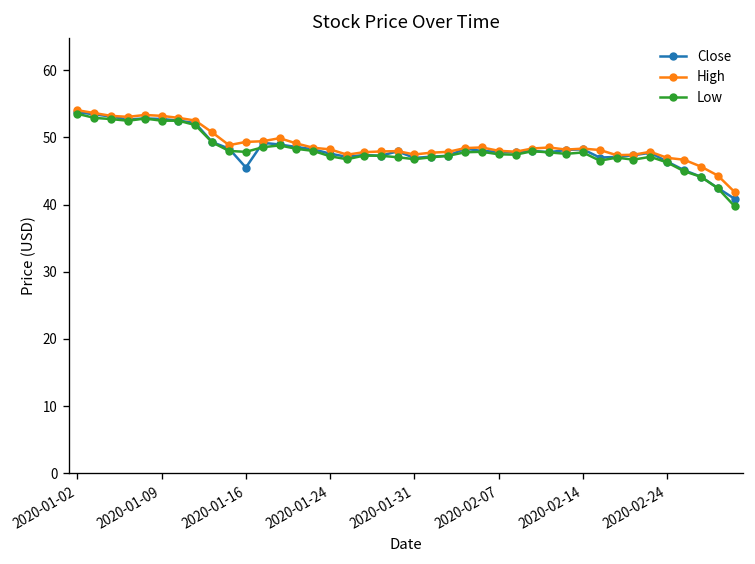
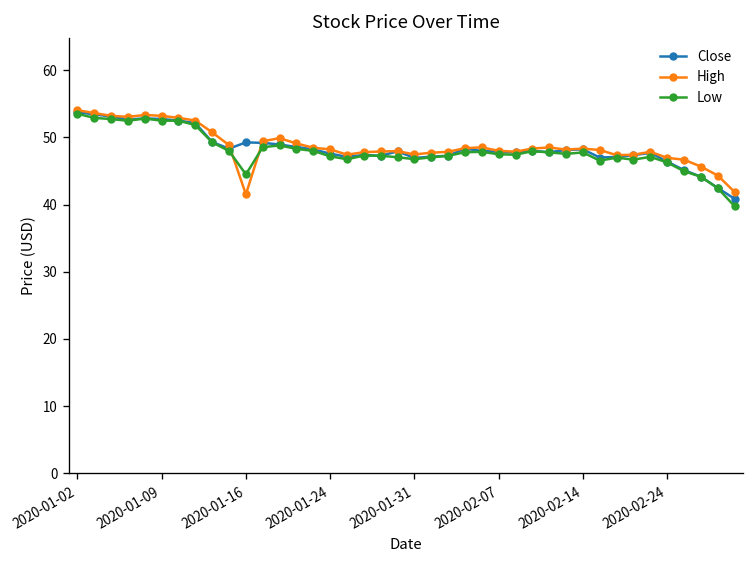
  {
    "Close": {
-     "2020-01-16": 46
+     "2020-01-16": 49
    },
    "High": {
      "2020-01-09": 53,
-     "2020-01-16": 49,
+     "2020-01-16": 42,
      "2020-01-24": 48,
      "2020-01-31": 47,
      "2020-02-24": 47
    },
    "Low": {
-     "2020-01-16": 48,
+     "2020-01-16": 44,
      "2020-02-14": 48
    }
  }
